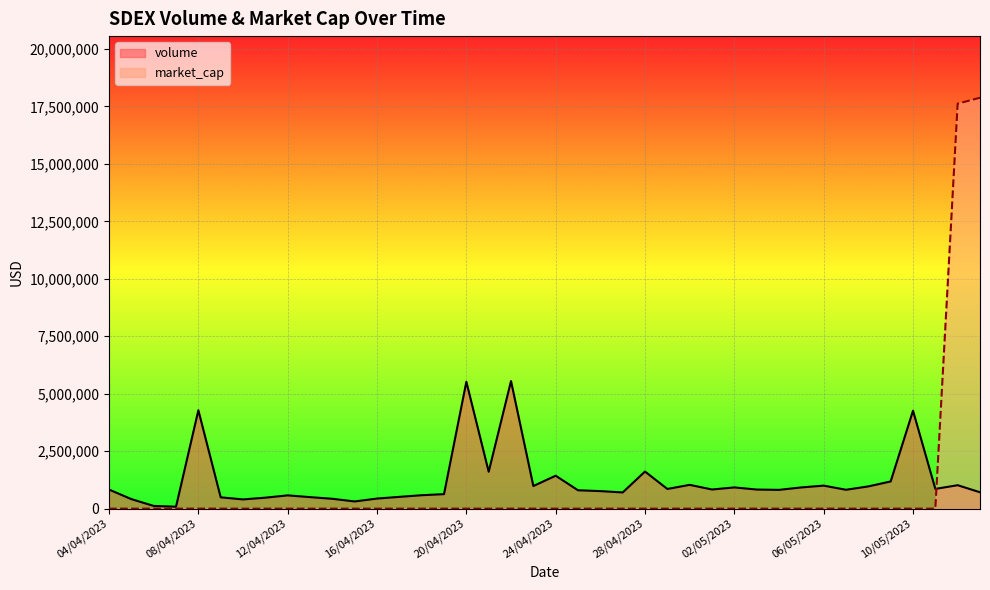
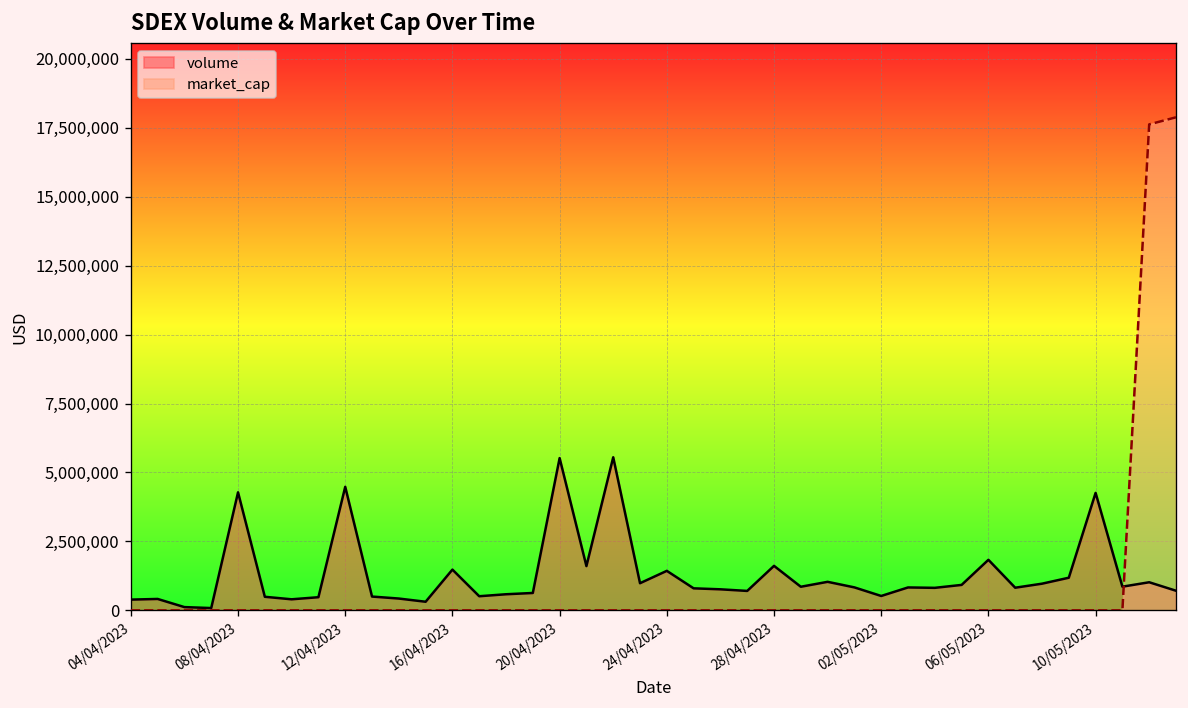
  {
    "volume": {
-     "04/04/2023": "800,000",
+     "04/04/2023": "400,000",
      "08/04/2023": "4,300,000",
-     "12/04/2023": "600,000",
-     "16/04/2023": "400,000",
+     "12/04/2023": "4,500,000",
+     "16/04/2023": "1,500,000",
      "20/04/2023": "5,500,000",
      "24/04/2023": "1,400,000",
      "28/04/2023": "1,600,000",
-     "02/05/2023": "900,000",
-     "06/05/2023": "1,000,000",
+     "02/05/2023": "500,000",
+     "06/05/2023": "1,800,000",
      "10/05/2023": "4,300,000"
    },
    "market_cap": {
      "04/04/2023": "0",
      "08/04/2023": "0",
      "12/04/2023": "0",
      "16/04/2023": "0",
      "20/04/2023": "0",
      "24/04/2023": "0",
      "28/04/2023": "0",
      "02/05/2023": "0",
      "06/05/2023": "0",
      "10/05/2023": "0"
    }
  }
